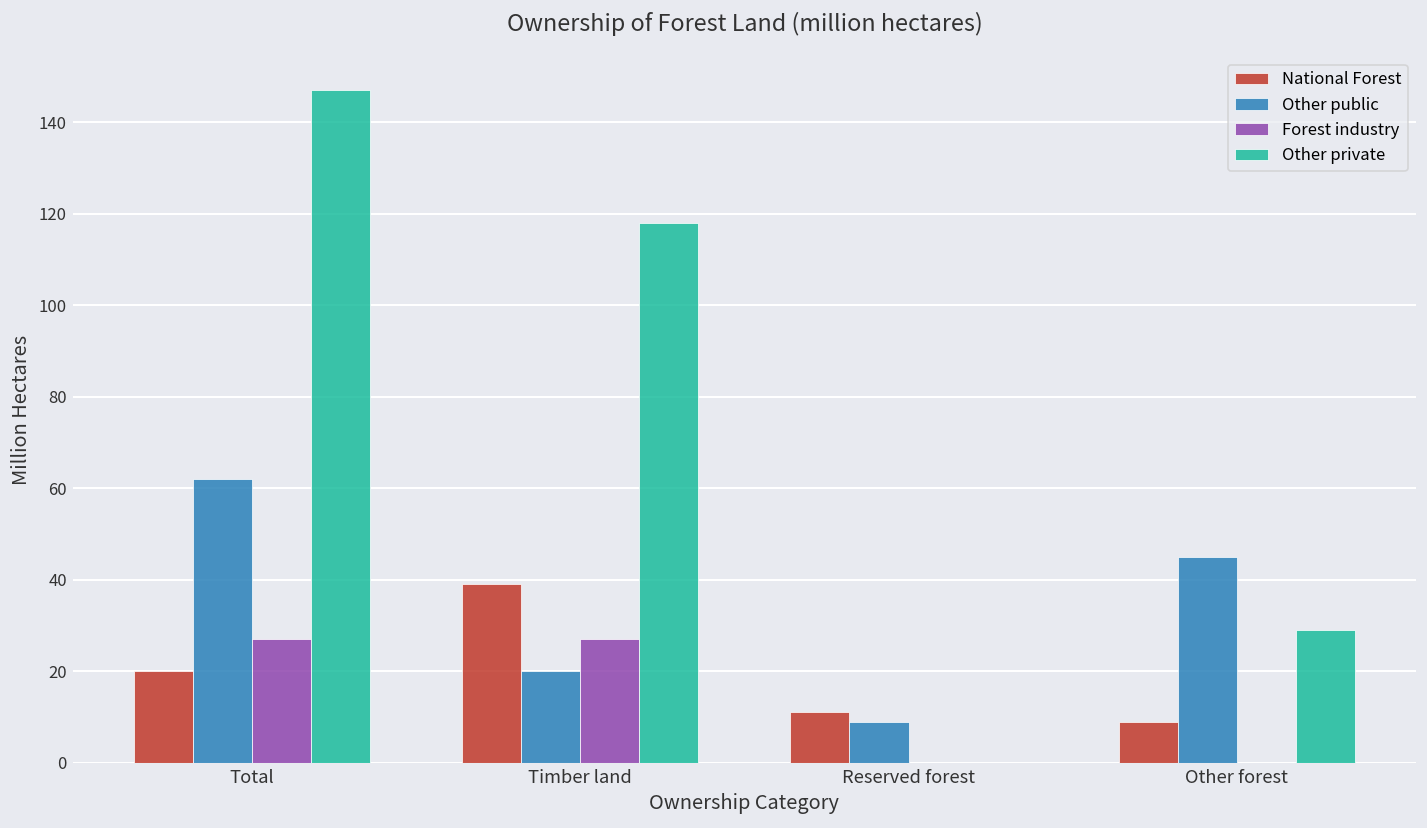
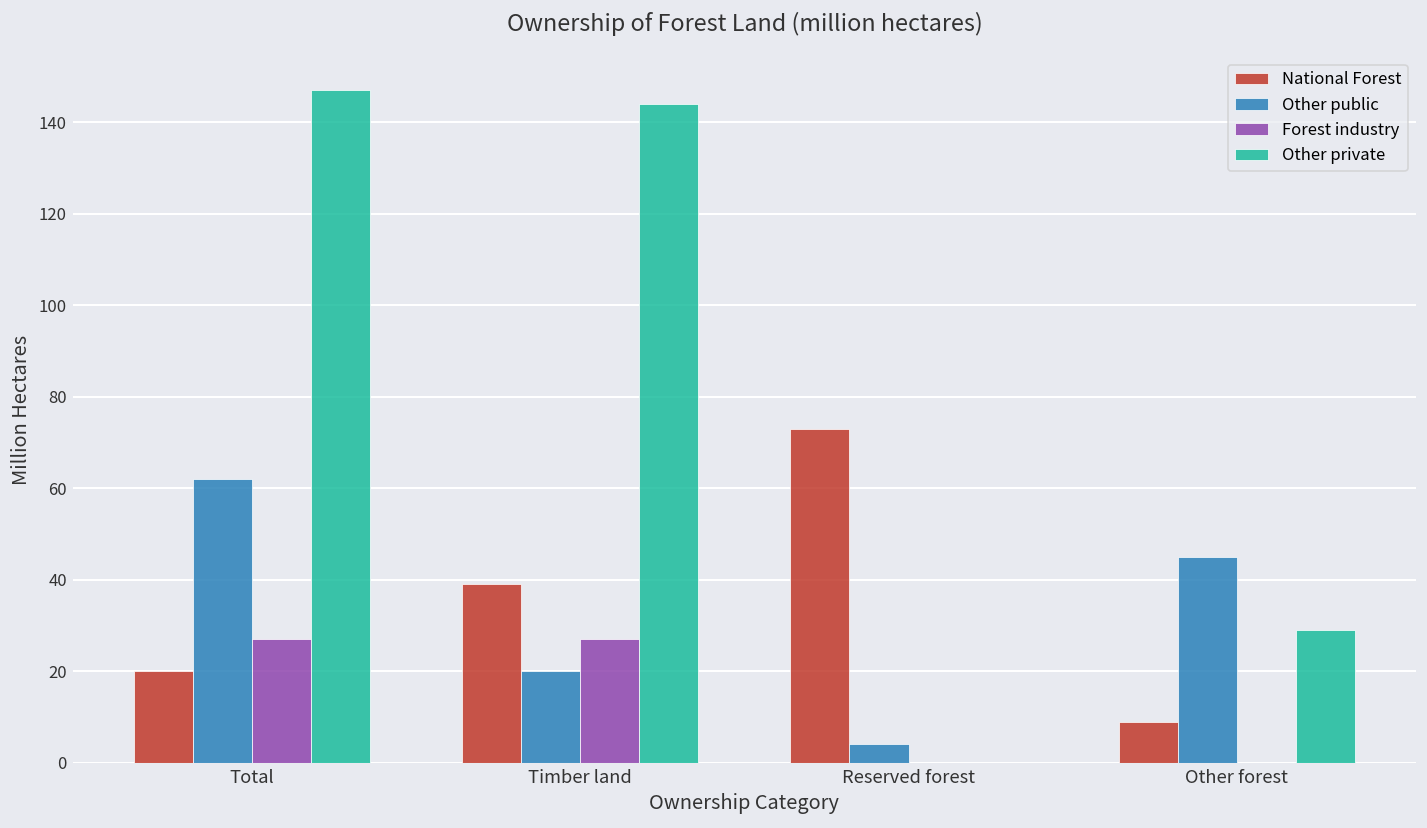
  {
    "National Forest": {
      "Total": 20,
      "Timber land": 39,
-     "Reserved forest": 11,
+     "Reserved forest": 73,
      "Other forest": 9
    },
    "Other public": {
      "Total": 62,
      "Timber land": 20,
-     "Reserved forest": 9,
+     "Reserved forest": 4,
      "Other forest": 45
    },
    "Forest industry": {
      "Total": 27,
      "Timber land": 27,
      "Reserved forest": 0,
      "Other forest": 0
    },
    "Other private": {
      "Total": 147,
-     "Timber land": 118,
+     "Timber land": 144,
      "Reserved forest": 0,
      "Other forest": 29
    }
  }
